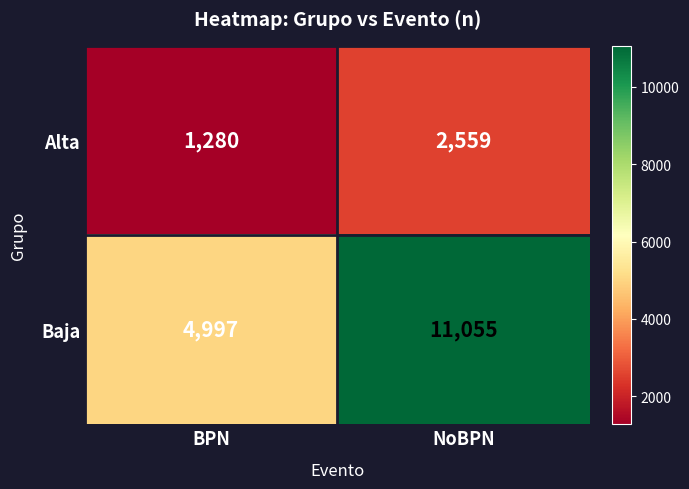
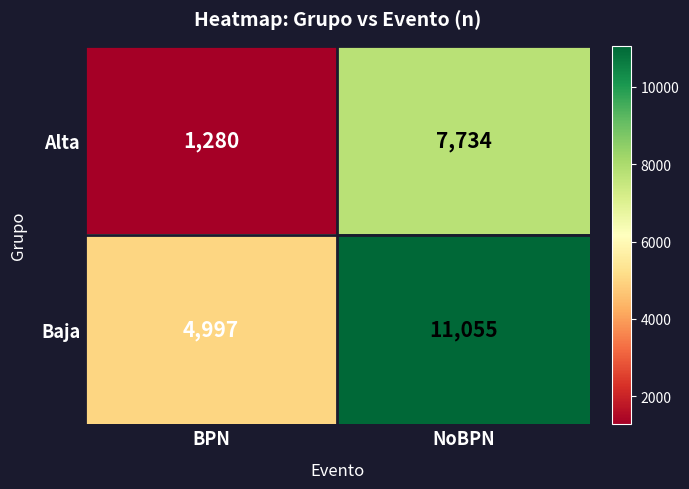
  {
    "Alta": {
      "BPN": "1,280",
-     "NoBPN": "2,559"
+     "NoBPN": "7,734"
    },
    "Baja": {
      "BPN": "4,997",
      "NoBPN": "11,055"
    }
  }
